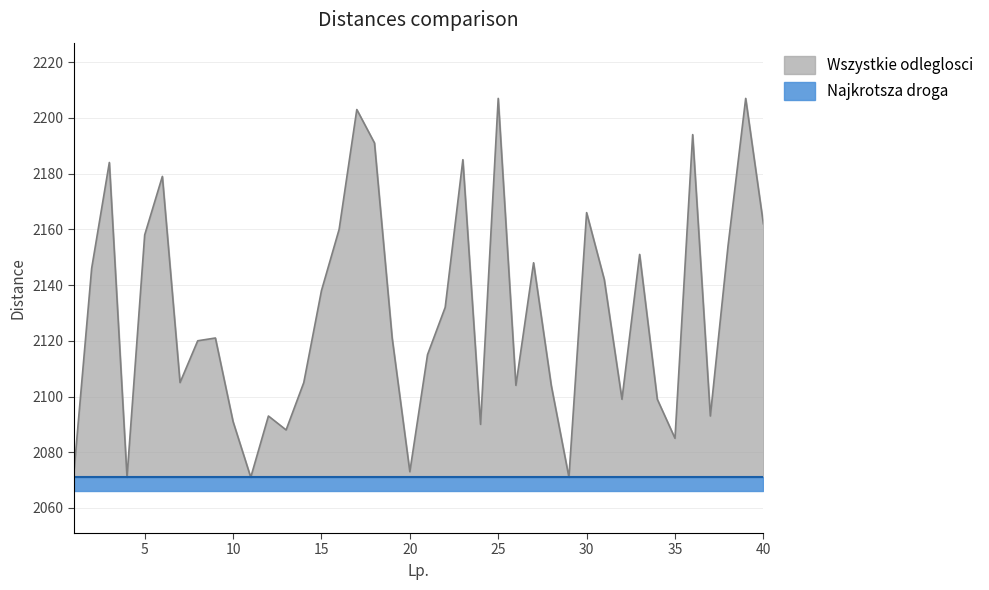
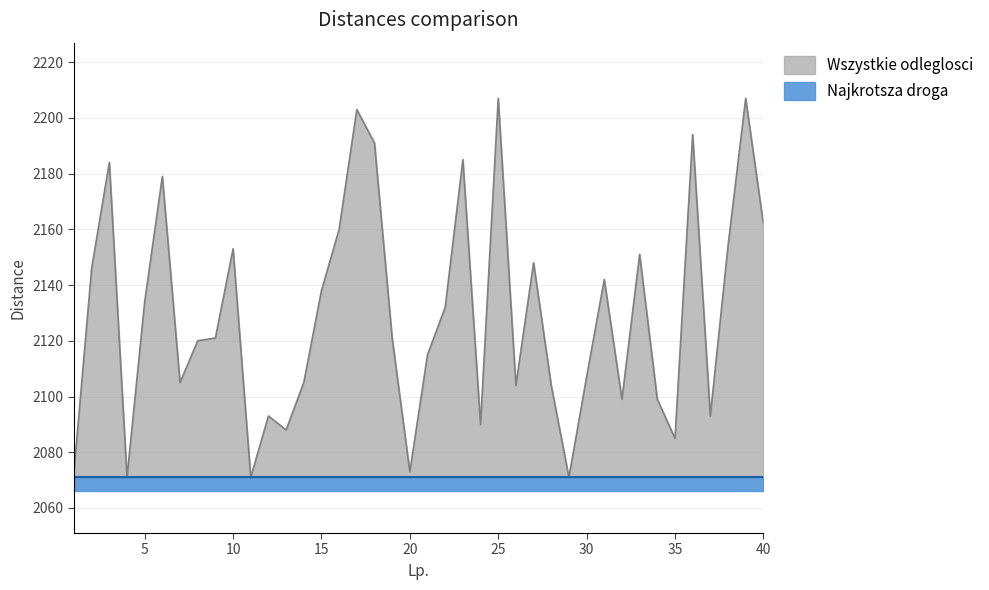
  {
    "Wszystkie odleglosci": {
-     "5": 2158,
-     "10": 2091,
+     "5": 2134,
+     "10": 2153,
      "15": 2138,
      "20": 2073,
      "25": 2207,
-     "30": 2166,
+     "30": 2107,
      "35": 2085,
      "40": 2162
    },
    "Najkrotsza droga": {
      "5": 2071,
      "10": 2071,
      "15": 2071,
      "20": 2071,
      "25": 2071,
      "30": 2071,
      "35": 2071,
      "40": 2071
    }
  }
